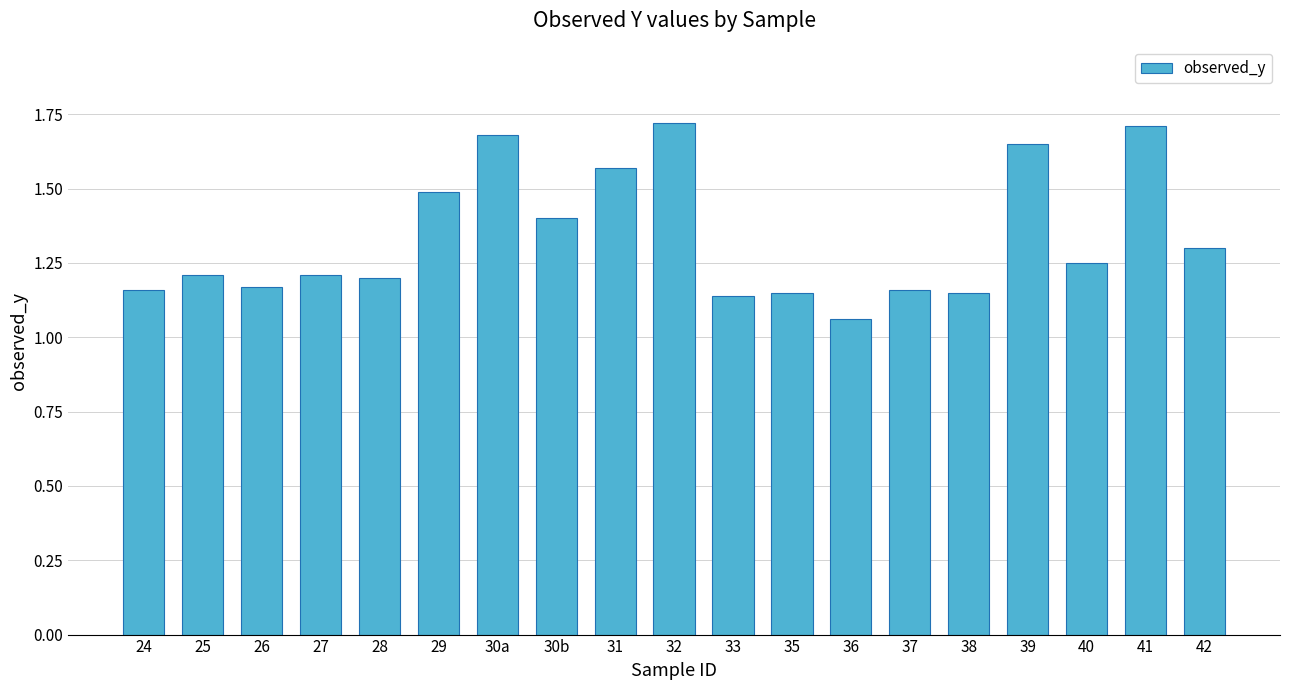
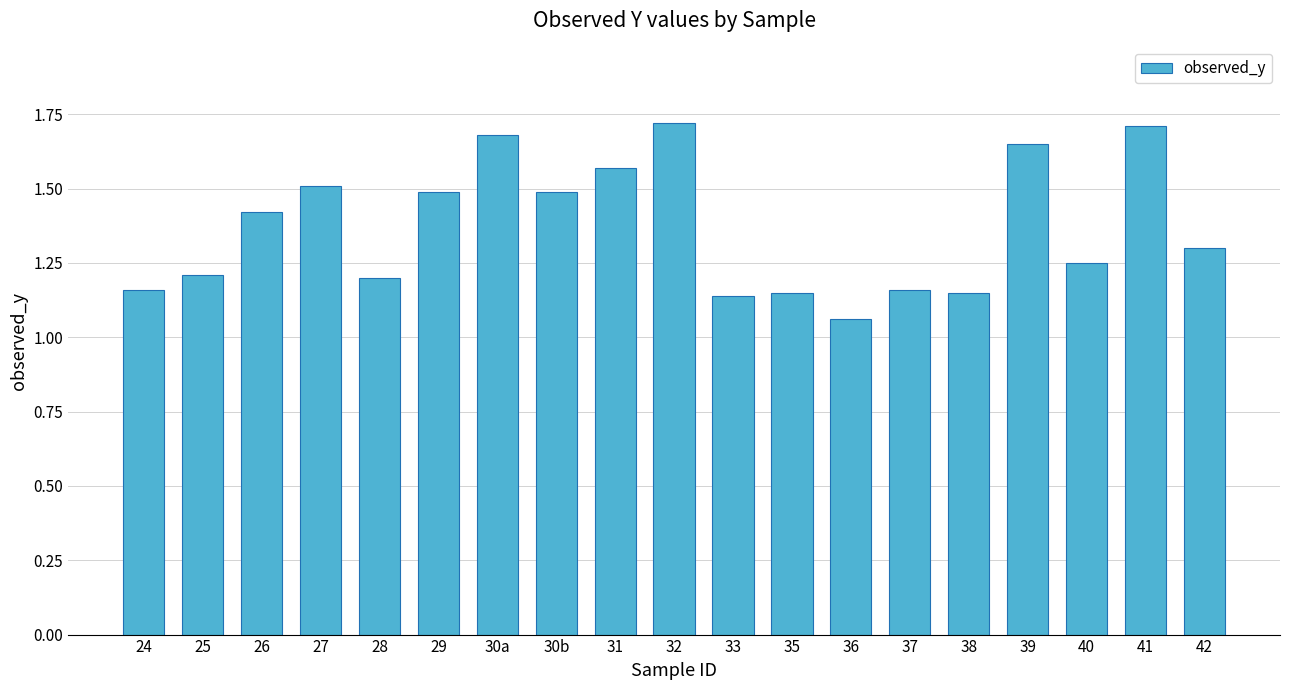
  {
    "24": 1.16,
    "25": 1.21,
-   "26": 1.17,
-   "27": 1.21,
+   "26": 1.42,
+   "27": 1.51,
    "28": 1.20,
    "29": 1.49,
    "30a": 1.68,
-   "30b": 1.40,
+   "30b": 1.49,
    "31": 1.57,
    "32": 1.72,
    "33": 1.14,
    "35": 1.15,
    "36": 1.06,
    "37": 1.16,
    "38": 1.15,
    "39": 1.65,
    "40": 1.25,
    "41": 1.71,
    "42": 1.30
  }
